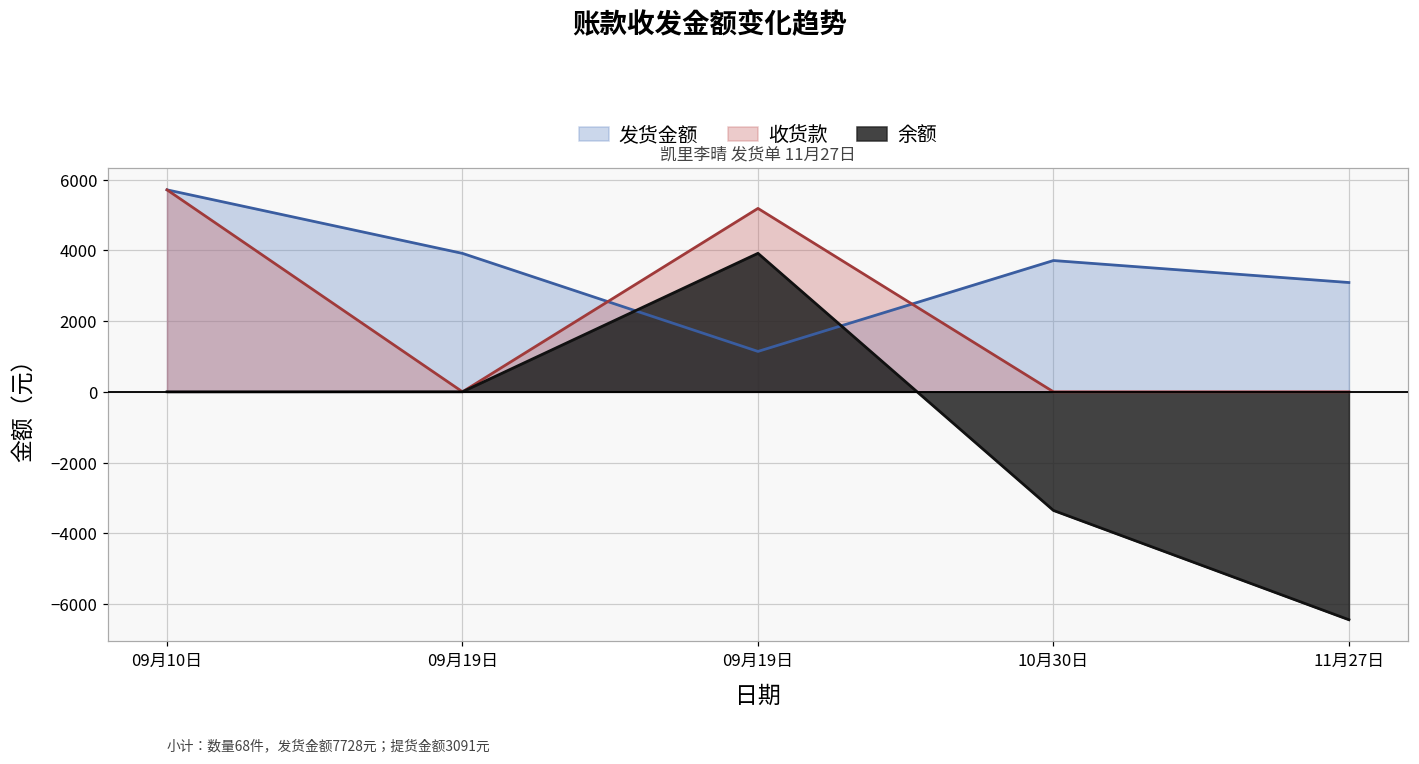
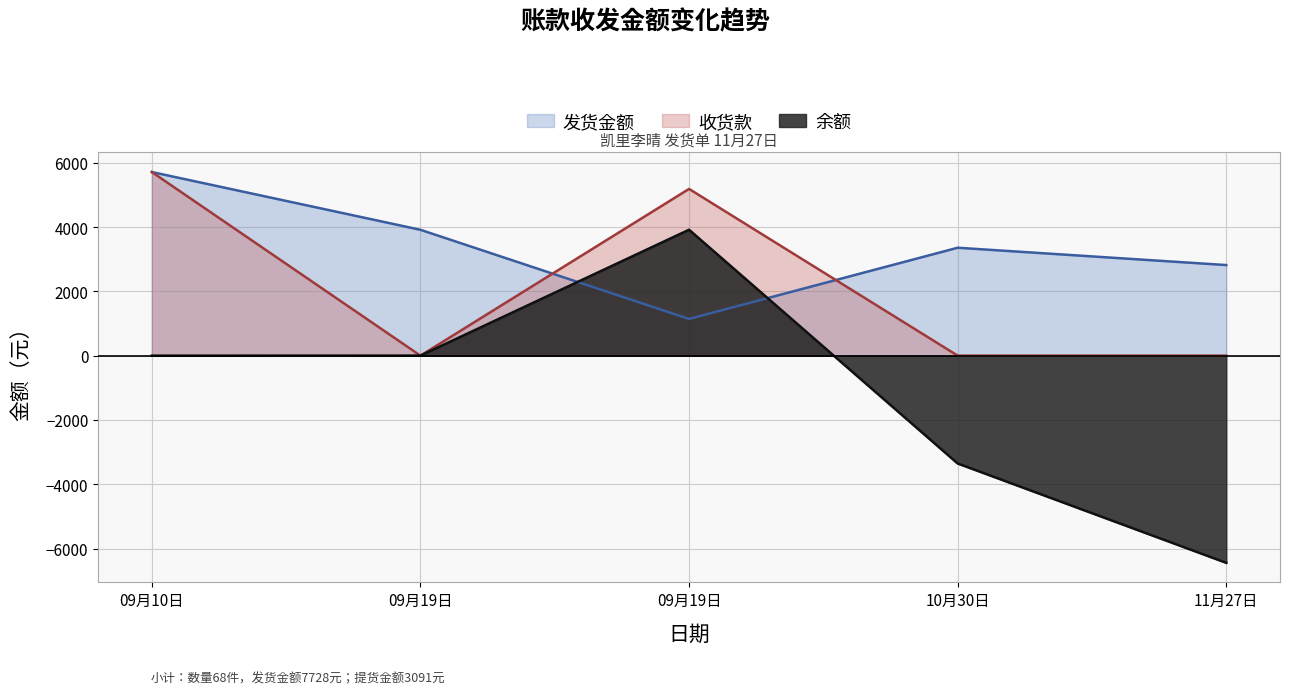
  {
    "发货金额": {
-     "10月30日": 3700,
-     "11月27日": 3100
+     "10月30日": 3400,
+     "11月27日": 2800
    }
  }
